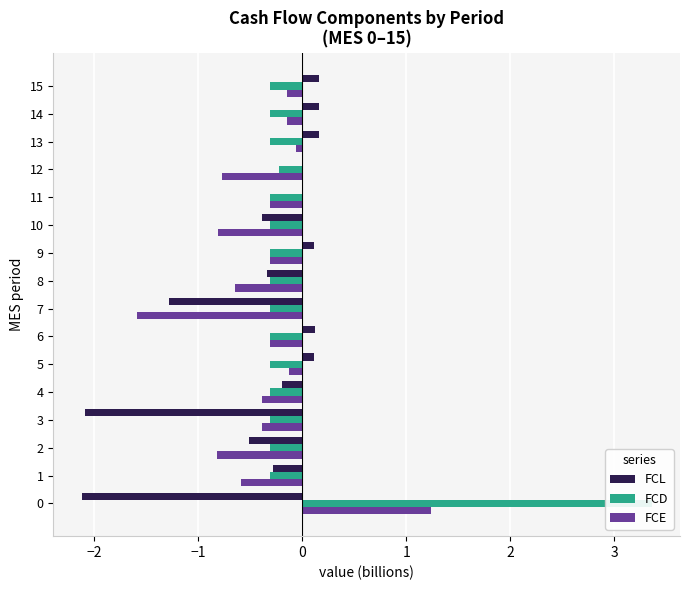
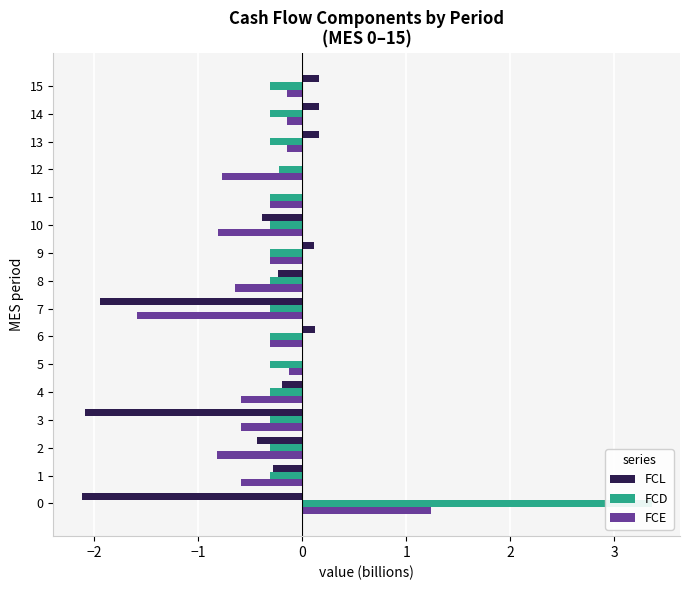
  {
    "FCL": {
      "15": 0.17,
      "14": 0.17,
      "13": 0.16,
      "12": 0.00,
      "11": 0.00,
      "10": -0.38,
      "9": 0.12,
-     "8": -0.34,
-     "7": -1.28,
+     "8": -0.24,
+     "7": -1.95,
      "6": 0.12,
-     "5": 0.11,
+     "5": 0.00,
      "4": -0.20,
      "3": -2.09,
-     "2": -0.51,
+     "2": -0.43,
      "1": -0.29,
      "0": -2.12
    },
    "FCD": {
      "15": -0.31,
      "14": -0.31,
      "13": -0.31,
      "12": -0.23,
      "11": -0.31,
      "10": -0.31,
      "9": -0.31,
      "8": -0.31,
      "7": -0.31,
      "6": -0.31,
      "5": -0.31,
      "4": -0.31,
      "3": -0.31,
      "2": -0.31,
      "1": -0.31
    },
    "FCE": {
      "15": -0.14,
      "14": -0.14,
-     "13": -0.06,
+     "13": -0.15,
      "12": -0.77,
      "11": -0.31,
      "10": -0.81,
      "9": -0.31,
      "8": -0.65,
      "7": -1.59,
      "6": -0.31,
      "5": -0.12,
-     "4": -0.38,
-     "3": -0.38,
+     "4": -0.59,
+     "3": -0.59,
      "2": -0.82,
      "1": -0.59,
      "0": 1.24
    }
  }
